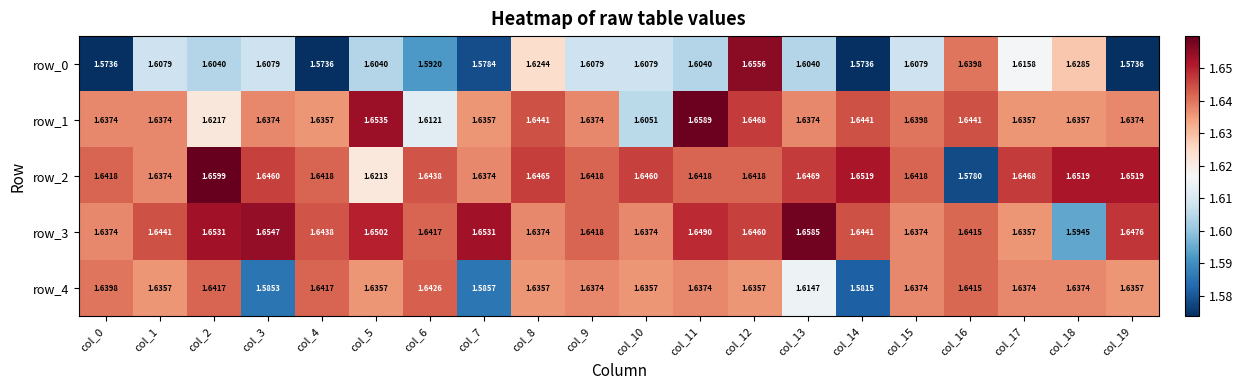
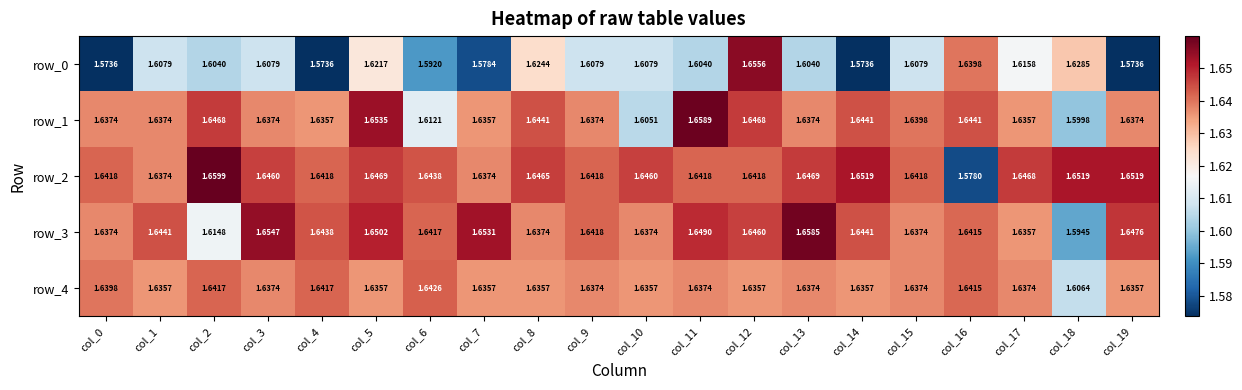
  {
    "row_0": {
      "col_0": 1.5736,
      "col_1": 1.6079,
      "col_2": 1.6040,
      "col_3": 1.6079,
      "col_4": 1.5736,
-     "col_5": 1.6040,
+     "col_5": 1.6217,
      "col_6": 1.5920,
      "col_7": 1.5784,
      "col_8": 1.6244,
      "col_9": 1.6079,
      "col_10": 1.6079,
      "col_11": 1.6040,
      "col_12": 1.6556,
      "col_13": 1.6040,
      "col_14": 1.5736,
      "col_15": 1.6079,
      "col_16": 1.6398,
      "col_17": 1.6158,
      "col_18": 1.6285,
      "col_19": 1.5736
    },
    "row_1": {
      "col_0": 1.6374,
      "col_1": 1.6374,
-     "col_2": 1.6217,
+     "col_2": 1.6468,
      "col_3": 1.6374,
      "col_4": 1.6357,
      "col_5": 1.6535,
      "col_6": 1.6121,
      "col_7": 1.6357,
      "col_8": 1.6441,
      "col_9": 1.6374,
      "col_10": 1.6051,
      "col_11": 1.6589,
      "col_12": 1.6468,
      "col_13": 1.6374,
      "col_14": 1.6441,
      "col_15": 1.6398,
      "col_16": 1.6441,
      "col_17": 1.6357,
-     "col_18": 1.6357,
+     "col_18": 1.5998,
      "col_19": 1.6374
    },
    "row_2": {
      "col_0": 1.6418,
      "col_1": 1.6374,
      "col_2": 1.6599,
      "col_3": 1.6460,
      "col_4": 1.6418,
-     "col_5": 1.6213,
+     "col_5": 1.6469,
      "col_6": 1.6438,
      "col_7": 1.6374,
      "col_8": 1.6465,
      "col_9": 1.6418,
      "col_10": 1.6460,
      "col_11": 1.6418,
      "col_12": 1.6418,
      "col_13": 1.6469,
      "col_14": 1.6519,
      "col_15": 1.6418,
      "col_16": 1.5780,
      "col_17": 1.6468,
      "col_18": 1.6519,
      "col_19": 1.6519
    },
    "row_3": {
      "col_0": 1.6374,
      "col_1": 1.6441,
-     "col_2": 1.6531,
+     "col_2": 1.6148,
      "col_3": 1.6547,
      "col_4": 1.6438,
      "col_5": 1.6502,
      "col_6": 1.6417,
      "col_7": 1.6531,
      "col_8": 1.6374,
      "col_9": 1.6418,
      "col_10": 1.6374,
      "col_11": 1.6490,
      "col_12": 1.6460,
      "col_13": 1.6585,
      "col_14": 1.6441,
      "col_15": 1.6374,
      "col_16": 1.6415,
      "col_17": 1.6357,
      "col_18": 1.5945,
      "col_19": 1.6476
    },
    "row_4": {
      "col_0": 1.6398,
      "col_1": 1.6357,
      "col_2": 1.6417,
-     "col_3": 1.5853,
+     "col_3": 1.6374,
      "col_4": 1.6417,
      "col_5": 1.6357,
      "col_6": 1.6426,
-     "col_7": 1.5857,
+     "col_7": 1.6357,
      "col_8": 1.6357,
      "col_9": 1.6374,
      "col_10": 1.6357,
      "col_11": 1.6374,
      "col_12": 1.6357,
-     "col_13": 1.6147,
-     "col_14": 1.5815,
+     "col_13": 1.6374,
+     "col_14": 1.6357,
      "col_15": 1.6374,
      "col_16": 1.6415,
      "col_17": 1.6374,
-     "col_18": 1.6374,
+     "col_18": 1.6064,
      "col_19": 1.6357
    }
  }
